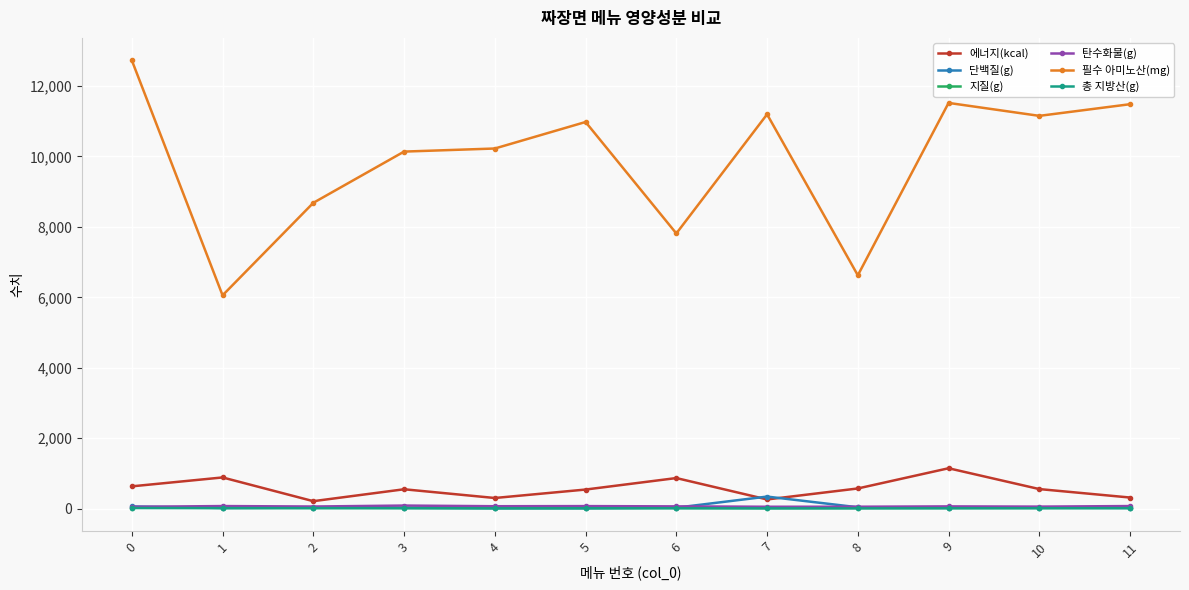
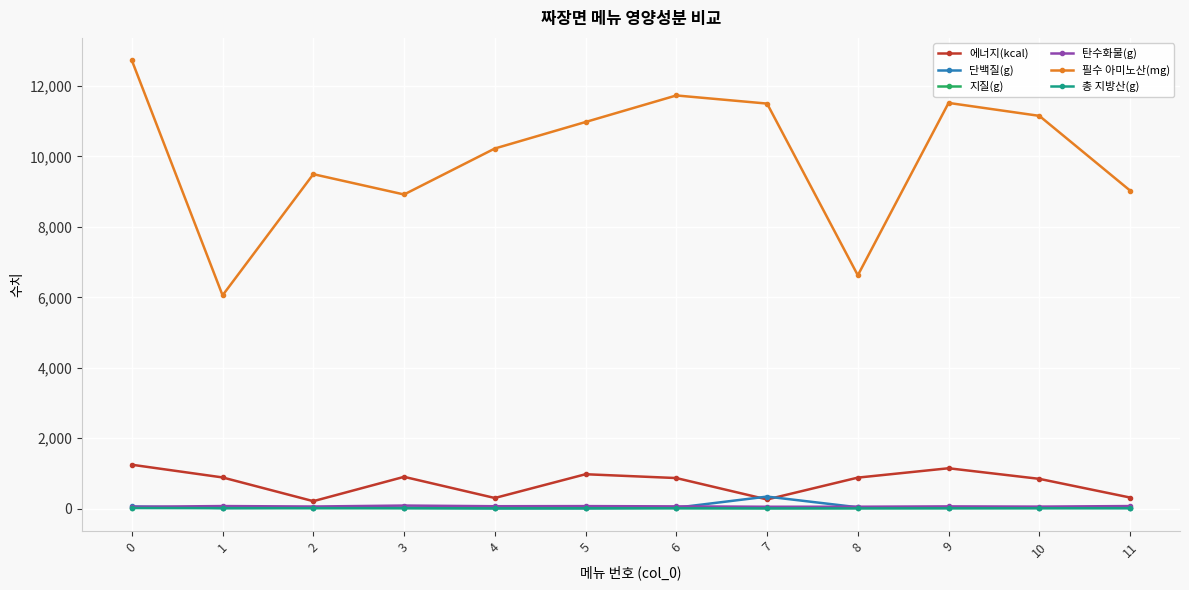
  {
    "에너지(kcal)": {
-     "0": "600",
+     "0": "1,200",
      "1": "900",
      "2": "200",
-     "3": "600",
+     "3": "900",
      "4": "300",
-     "5": "500",
+     "5": "1,000",
      "6": "900",
      "7": "300",
-     "8": "600",
+     "8": "900",
      "9": "1,100",
-     "10": "600",
+     "10": "800",
      "11": "300"
    },
    "단백질(g)": {
      "7": "300"
    },
    "필수 아미노산(mg)": {
      "0": "12,700",
      "1": "6,100",
-     "2": "8,700",
-     "3": "10,100",
+     "2": "9,500",
+     "3": "8,900",
      "4": "10,200",
      "5": "11,000",
-     "6": "7,800",
-     "7": "11,200",
+     "6": "11,700",
+     "7": "11,500",
      "8": "6,600",
      "9": "11,500",
      "10": "11,100",
-     "11": "11,500"
+     "11": "9,000"
    }
  }
